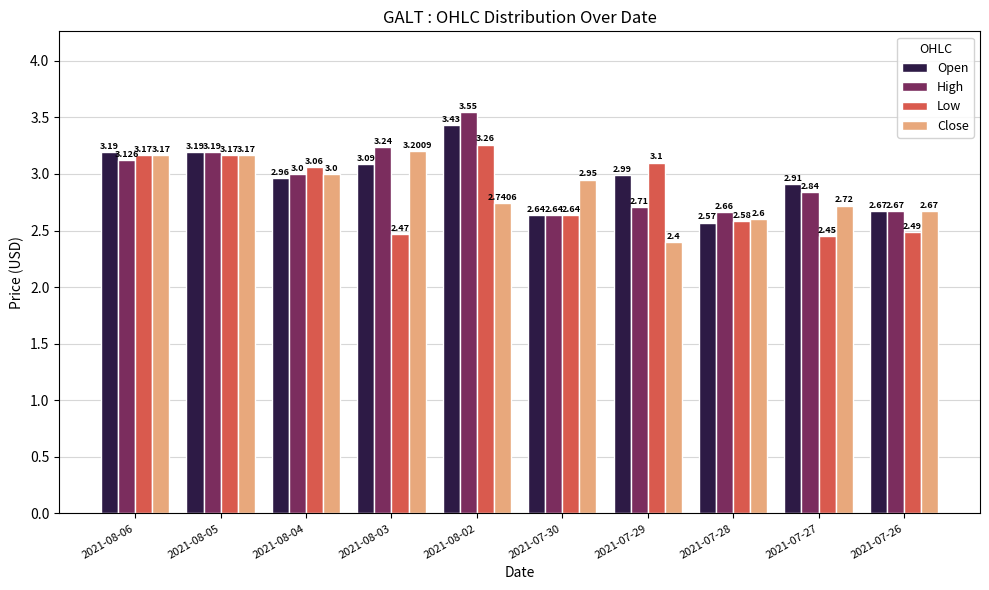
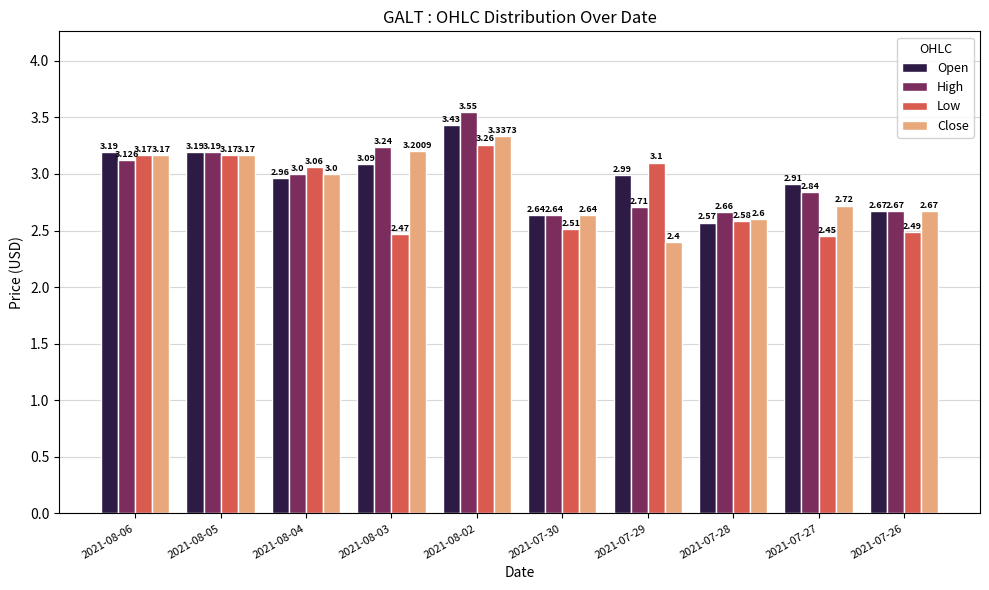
  {
    "Open": {
      "2021-08-06": 3.19,
      "2021-08-05": 3.19,
      "2021-08-04": 2.96,
      "2021-08-03": 3.09,
      "2021-08-02": 3.43,
      "2021-07-30": 2.64,
      "2021-07-29": 2.99,
      "2021-07-28": 2.57,
      "2021-07-27": 2.91,
      "2021-07-26": 2.67
    },
    "High": {
      "2021-08-06": 3.126,
      "2021-08-05": 3.19,
      "2021-08-04": 3.0,
      "2021-08-03": 3.24,
      "2021-08-02": 3.55,
      "2021-07-30": 2.64,
      "2021-07-29": 2.71,
      "2021-07-28": 2.66,
      "2021-07-27": 2.84,
      "2021-07-26": 2.67
    },
    "Low": {
      "2021-08-06": 3.17,
      "2021-08-05": 3.17,
      "2021-08-04": 3.06,
      "2021-08-03": 2.47,
      "2021-08-02": 3.26,
-     "2021-07-30": 2.64,
+     "2021-07-30": 2.51,
      "2021-07-29": 3.1,
      "2021-07-28": 2.58,
      "2021-07-27": 2.45,
      "2021-07-26": 2.49
    },
    "Close": {
      "2021-08-06": 3.17,
      "2021-08-05": 3.17,
      "2021-08-04": 3.0,
      "2021-08-03": 3.2009,
-     "2021-08-02": 2.7406,
-     "2021-07-30": 2.95,
+     "2021-08-02": 3.3373,
+     "2021-07-30": 2.64,
      "2021-07-29": 2.4,
      "2021-07-28": 2.6,
      "2021-07-27": 2.72,
      "2021-07-26": 2.67
    }
  }
